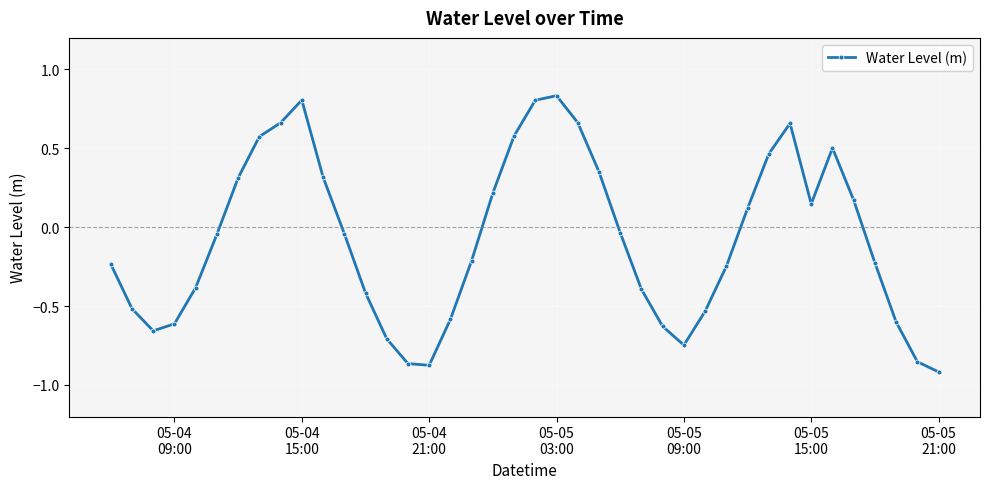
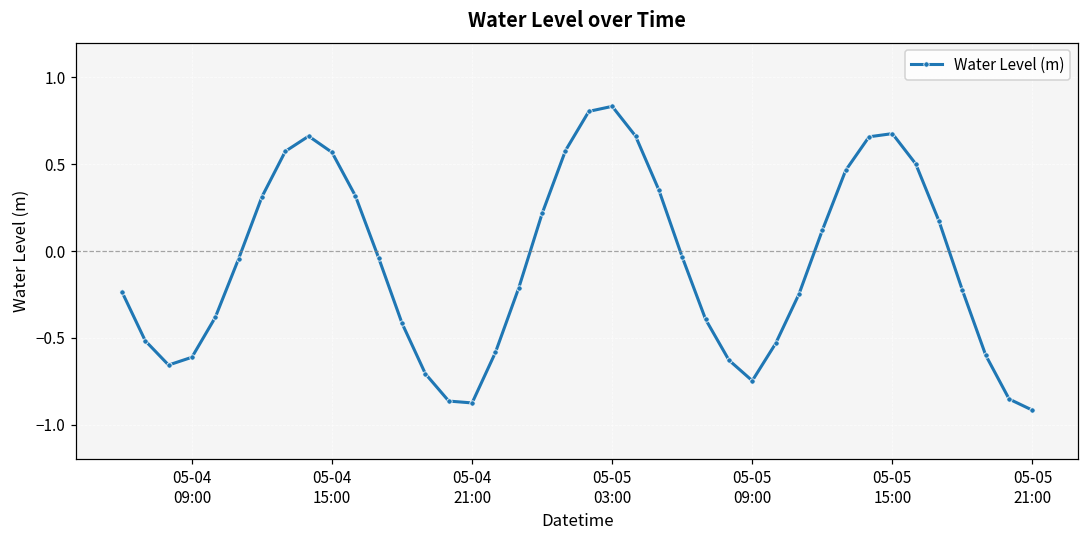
  {
    "05-04 09:00": -0.61,
-   "05-04 15:00": 0.81,
+   "05-04 15:00": 0.57,
    "05-04 21:00": -0.88,
    "05-05 03:00": 0.83,
    "05-05 09:00": -0.75,
-   "05-05 15:00": 0.15,
+   "05-05 15:00": 0.68,
    "05-05 21:00": -0.92
  }
